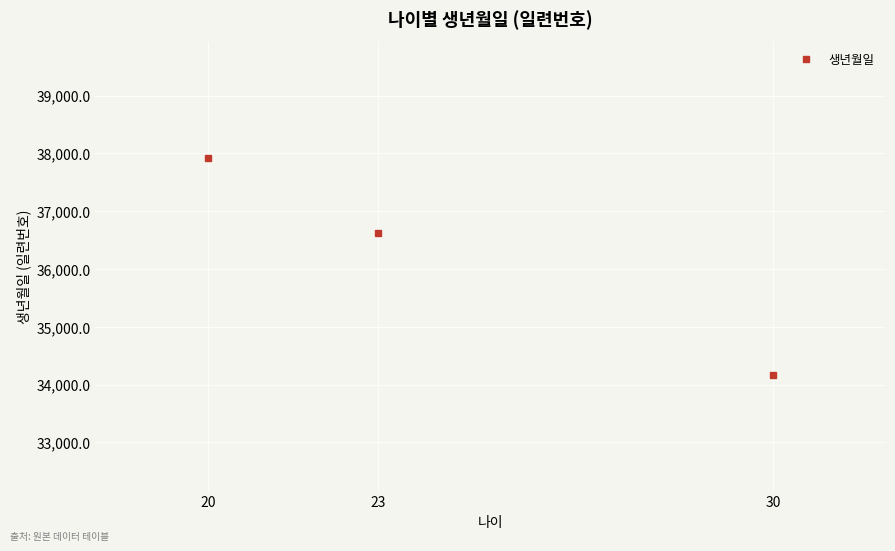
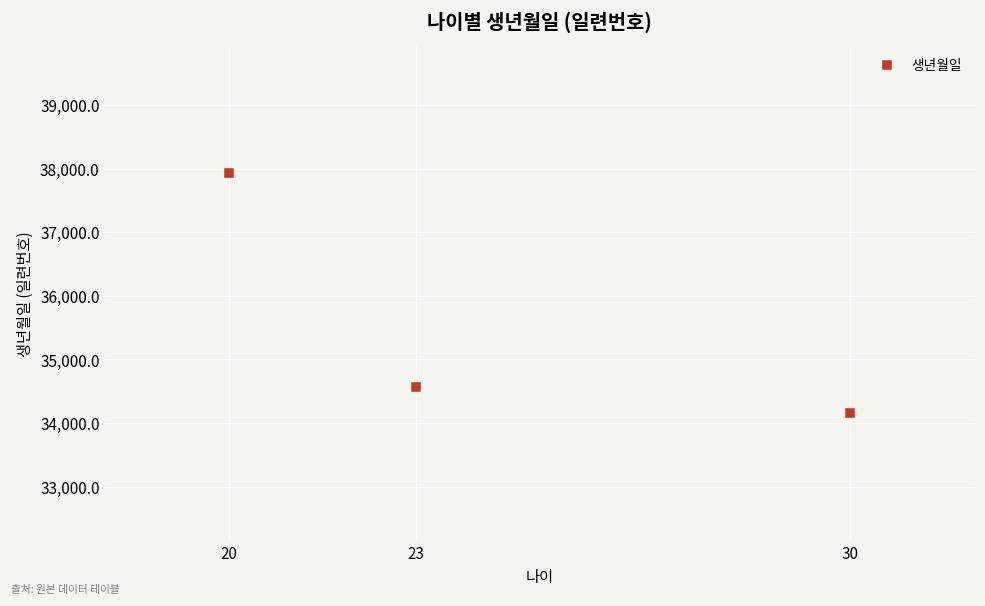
  {
    "20": "37,900",
-   "23": "36,600",
+   "23": "34,600",
    "30": "34,200"
  }
